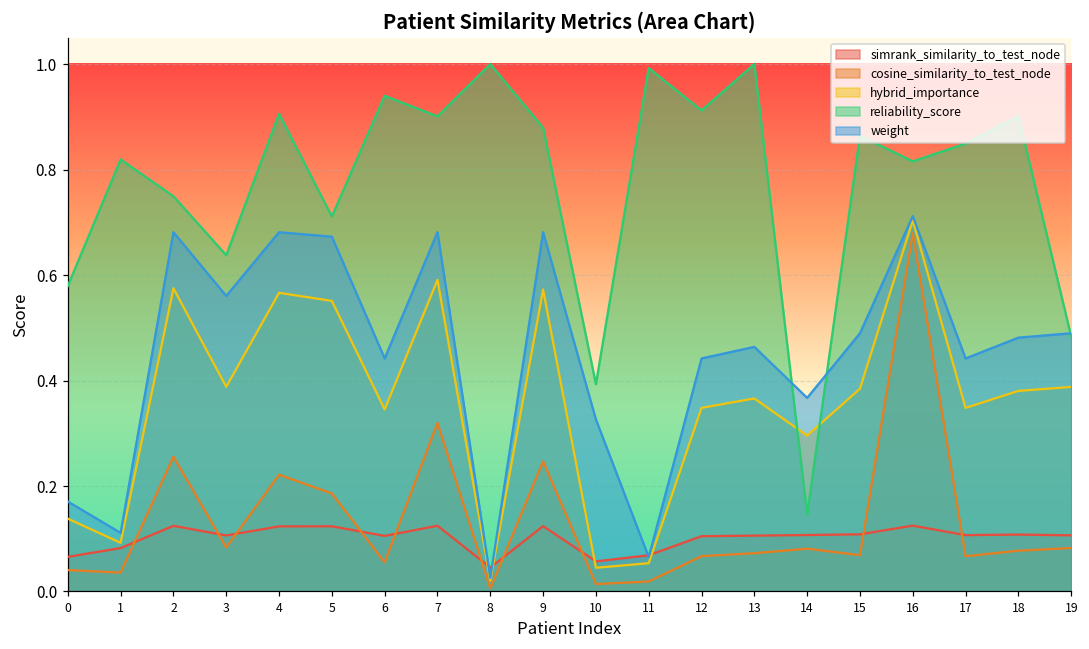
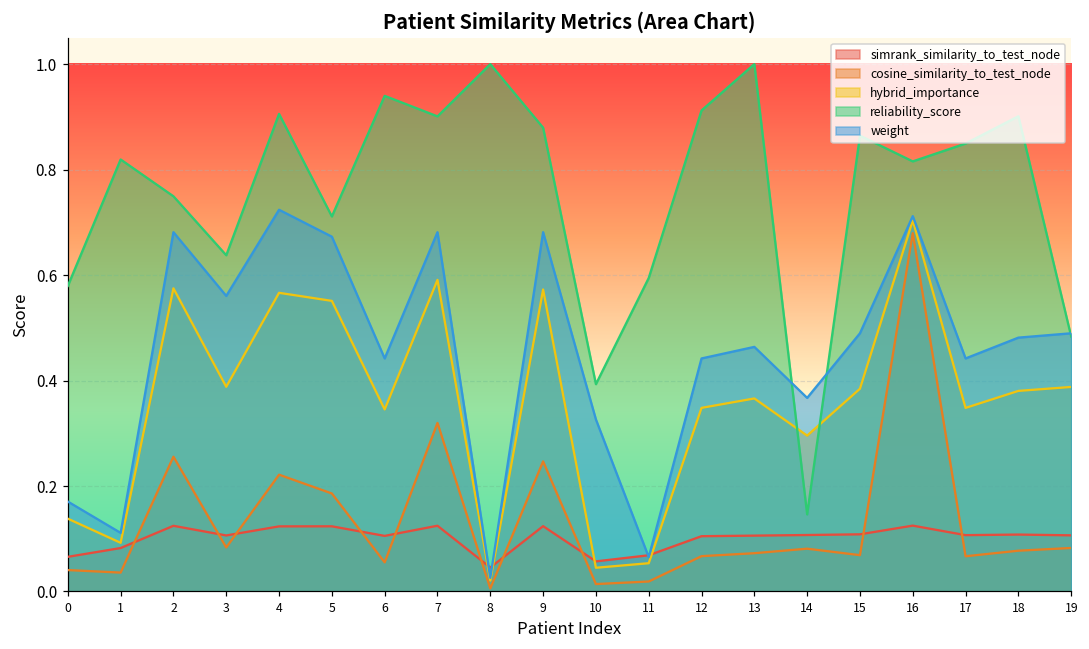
  {
    "reliability_score": {
      "0": 0.58,
      "1": 0.82,
      "2": 0.75,
      "3": 0.64,
      "4": 0.91,
      "5": 0.71,
      "6": 0.94,
      "7": 0.90,
      "8": 1.00,
      "9": 0.88,
      "10": 0.39,
-     "11": 0.99,
+     "11": 0.59,
      "12": 0.91,
      "13": 1.00,
      "14": 0.15,
      "15": 0.86,
      "16": 0.82,
      "17": 0.85,
      "19": 0.48
    },
    "weight": {
      "0": 0.17,
      "1": 0.11,
      "2": 0.68,
      "3": 0.56,
-     "4": 0.68,
+     "4": 0.72,
      "5": 0.67,
      "6": 0.44,
      "7": 0.68,
      "9": 0.68,
      "10": 0.33,
      "12": 0.44,
      "13": 0.46,
      "14": 0.37,
      "15": 0.49,
      "16": 0.71,
      "17": 0.44,
      "18": 0.48,
      "19": 0.49
    }
  }
